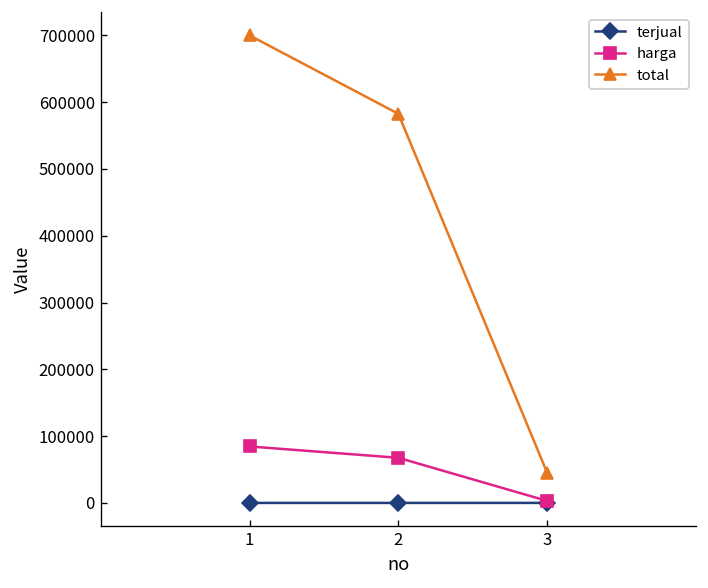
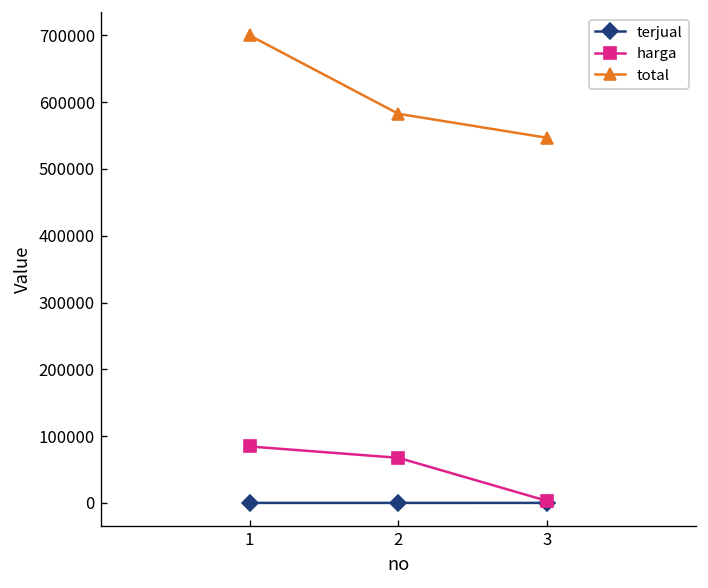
  {
    "terjual": {
      "1": 0,
      "2": 0
    },
    "harga": {
      "1": 80000,
      "2": 70000
    },
    "total": {
      "1": 700000,
      "2": 580000,
-     "3": 50000
+     "3": 550000
    }
  }
